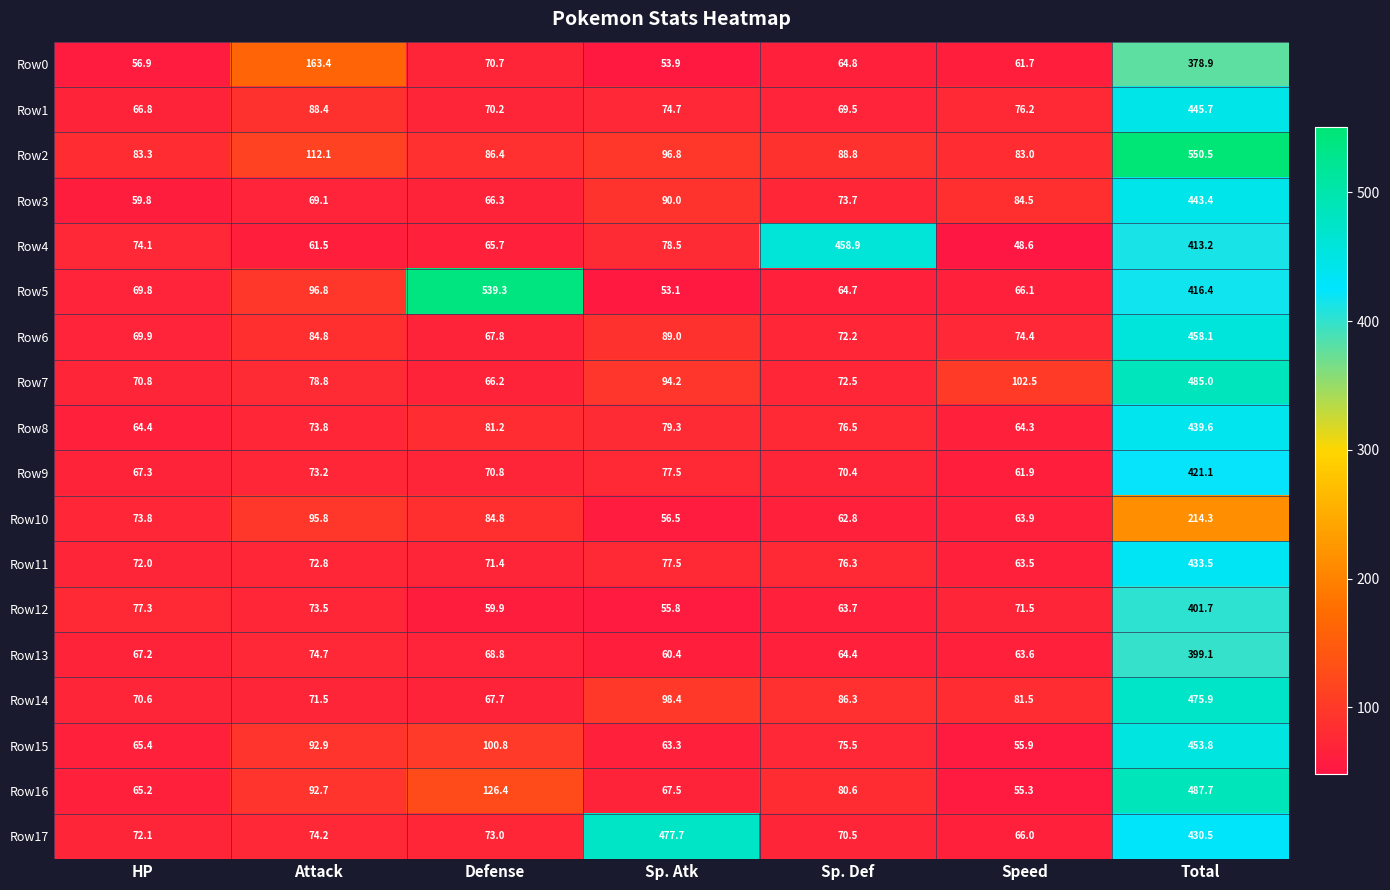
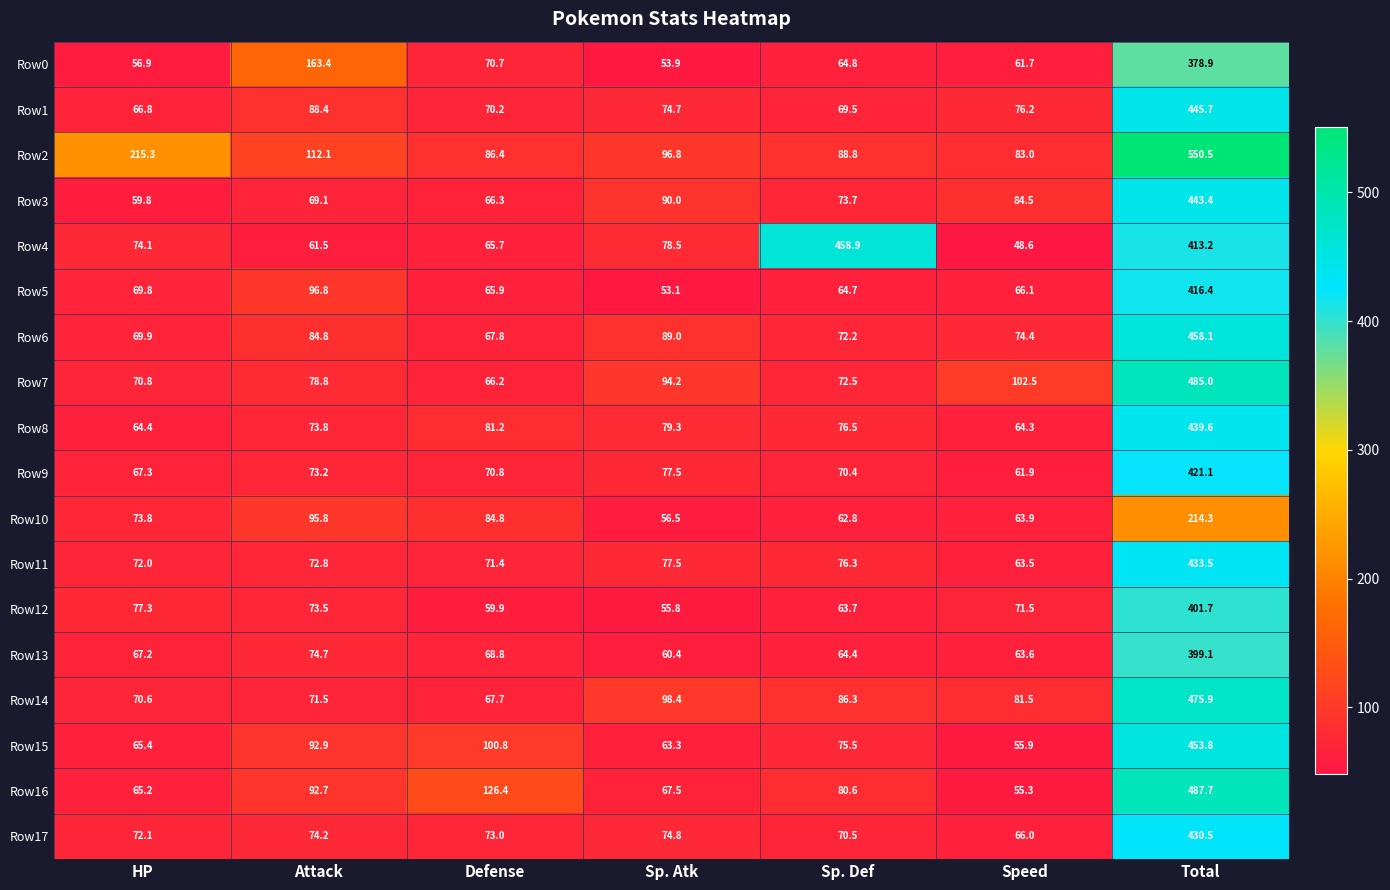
  {
    "Row0": {
      "HP": 56.9,
      "Attack": 163.4,
      "Defense": 70.7,
      "Sp. Atk": 53.9,
      "Sp. Def": 64.8,
      "Speed": 61.7,
      "Total": 378.9
    },
    "Row1": {
      "HP": 66.8,
      "Attack": 88.4,
      "Defense": 70.2,
      "Sp. Atk": 74.7,
      "Sp. Def": 69.5,
      "Speed": 76.2,
      "Total": 445.7
    },
    "Row2": {
-     "HP": 83.3,
+     "HP": 215.3,
      "Attack": 112.1,
      "Defense": 86.4,
      "Sp. Atk": 96.8,
      "Sp. Def": 88.8,
      "Speed": 83.0,
      "Total": 550.5
    },
    "Row3": {
      "HP": 59.8,
      "Attack": 69.1,
      "Defense": 66.3,
      "Sp. Atk": 90.0,
      "Sp. Def": 73.7,
      "Speed": 84.5,
      "Total": 443.4
    },
    "Row4": {
      "HP": 74.1,
      "Attack": 61.5,
      "Defense": 65.7,
      "Sp. Atk": 78.5,
      "Sp. Def": 458.9,
      "Speed": 48.6,
      "Total": 413.2
    },
    "Row5": {
      "HP": 69.8,
      "Attack": 96.8,
-     "Defense": 539.3,
+     "Defense": 65.9,
      "Sp. Atk": 53.1,
      "Sp. Def": 64.7,
      "Speed": 66.1,
      "Total": 416.4
    },
    "Row6": {
      "HP": 69.9,
      "Attack": 84.8,
      "Defense": 67.8,
      "Sp. Atk": 89.0,
      "Sp. Def": 72.2,
      "Speed": 74.4,
      "Total": 458.1
    },
    "Row7": {
      "HP": 70.8,
      "Attack": 78.8,
      "Defense": 66.2,
      "Sp. Atk": 94.2,
      "Sp. Def": 72.5,
      "Speed": 102.5,
      "Total": 485.0
    },
    "Row8": {
      "HP": 64.4,
      "Attack": 73.8,
      "Defense": 81.2,
      "Sp. Atk": 79.3,
      "Sp. Def": 76.5,
      "Speed": 64.3,
      "Total": 439.6
    },
    "Row9": {
      "HP": 67.3,
      "Attack": 73.2,
      "Defense": 70.8,
      "Sp. Atk": 77.5,
      "Sp. Def": 70.4,
      "Speed": 61.9,
      "Total": 421.1
    },
    "Row10": {
      "HP": 73.8,
      "Attack": 95.8,
      "Defense": 84.8,
      "Sp. Atk": 56.5,
      "Sp. Def": 62.8,
      "Speed": 63.9,
      "Total": 214.3
    },
    "Row11": {
      "HP": 72.0,
      "Attack": 72.8,
      "Defense": 71.4,
      "Sp. Atk": 77.5,
      "Sp. Def": 76.3,
      "Speed": 63.5,
      "Total": 433.5
    },
    "Row12": {
      "HP": 77.3,
      "Attack": 73.5,
      "Defense": 59.9,
      "Sp. Atk": 55.8,
      "Sp. Def": 63.7,
      "Speed": 71.5,
      "Total": 401.7
    },
    "Row13": {
      "HP": 67.2,
      "Attack": 74.7,
      "Defense": 68.8,
      "Sp. Atk": 60.4,
      "Sp. Def": 64.4,
      "Speed": 63.6,
      "Total": 399.1
    },
    "Row14": {
      "HP": 70.6,
      "Attack": 71.5,
      "Defense": 67.7,
      "Sp. Atk": 98.4,
      "Sp. Def": 86.3,
      "Speed": 81.5,
      "Total": 475.9
    },
    "Row15": {
      "HP": 65.4,
      "Attack": 92.9,
      "Defense": 100.8,
      "Sp. Atk": 63.3,
      "Sp. Def": 75.5,
      "Speed": 55.9,
      "Total": 453.8
    },
    "Row16": {
      "HP": 65.2,
      "Attack": 92.7,
      "Defense": 126.4,
      "Sp. Atk": 67.5,
      "Sp. Def": 80.6,
      "Speed": 55.3,
      "Total": 487.7
    },
    "Row17": {
      "HP": 72.1,
      "Attack": 74.2,
      "Defense": 73.0,
-     "Sp. Atk": 477.7,
+     "Sp. Atk": 74.8,
      "Sp. Def": 70.5,
      "Speed": 66.0,
      "Total": 430.5
    }
  }
